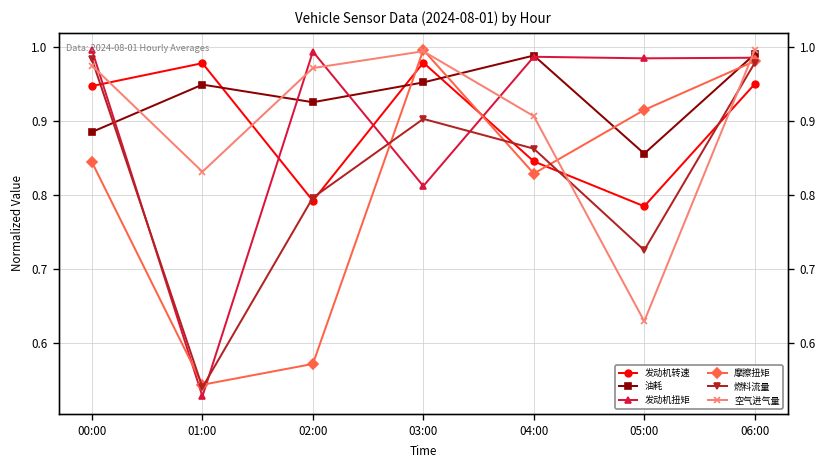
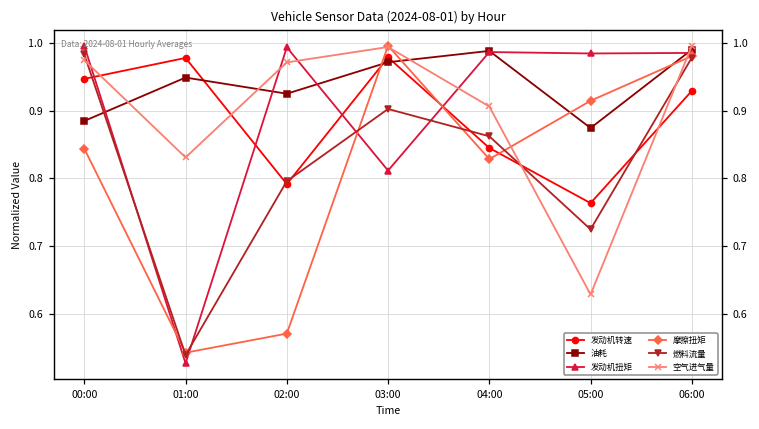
  {
    "发动机转速": {
      "00:00": 0.95,
      "01:00": 0.98,
      "02:00": 0.79,
      "03:00": 0.98,
      "04:00": 0.84,
-     "05:00": 0.78,
-     "06:00": 0.95
+     "05:00": 0.76,
+     "06:00": 0.93
    },
    "油耗": {
      "00:00": 0.88,
      "01:00": 0.95,
      "02:00": 0.92,
-     "03:00": 0.95,
-     "05:00": 0.86,
+     "03:00": 0.97,
+     "05:00": 0.87,
      "06:00": 0.99
    }
  }
